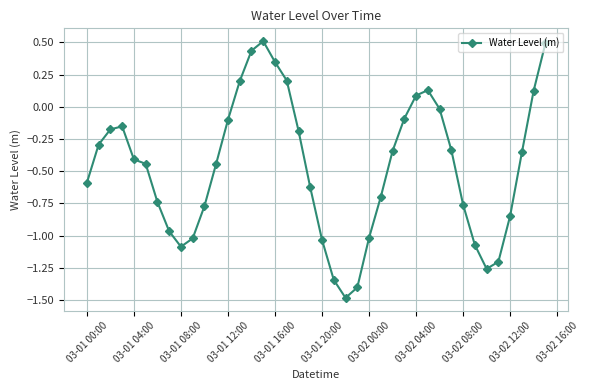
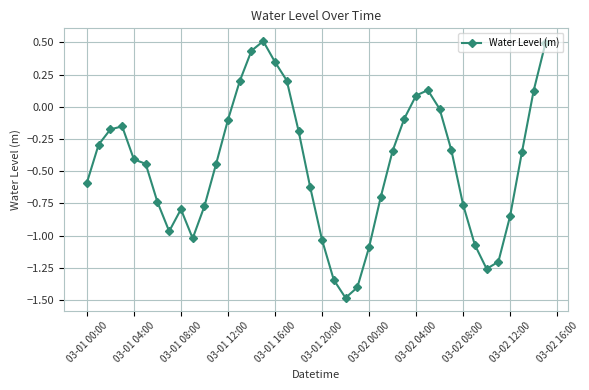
  {
    "03-01 00:00": -0.59,
    "03-01 04:00": -0.41,
-   "03-01 08:00": -1.09,
+   "03-01 08:00": -0.80,
    "03-01 12:00": -0.10,
    "03-01 16:00": 0.35,
    "03-01 20:00": -1.03,
-   "03-02 00:00": -1.02,
+   "03-02 00:00": -1.09,
    "03-02 04:00": 0.09,
    "03-02 08:00": -0.76,
    "03-02 12:00": -0.85
  }
